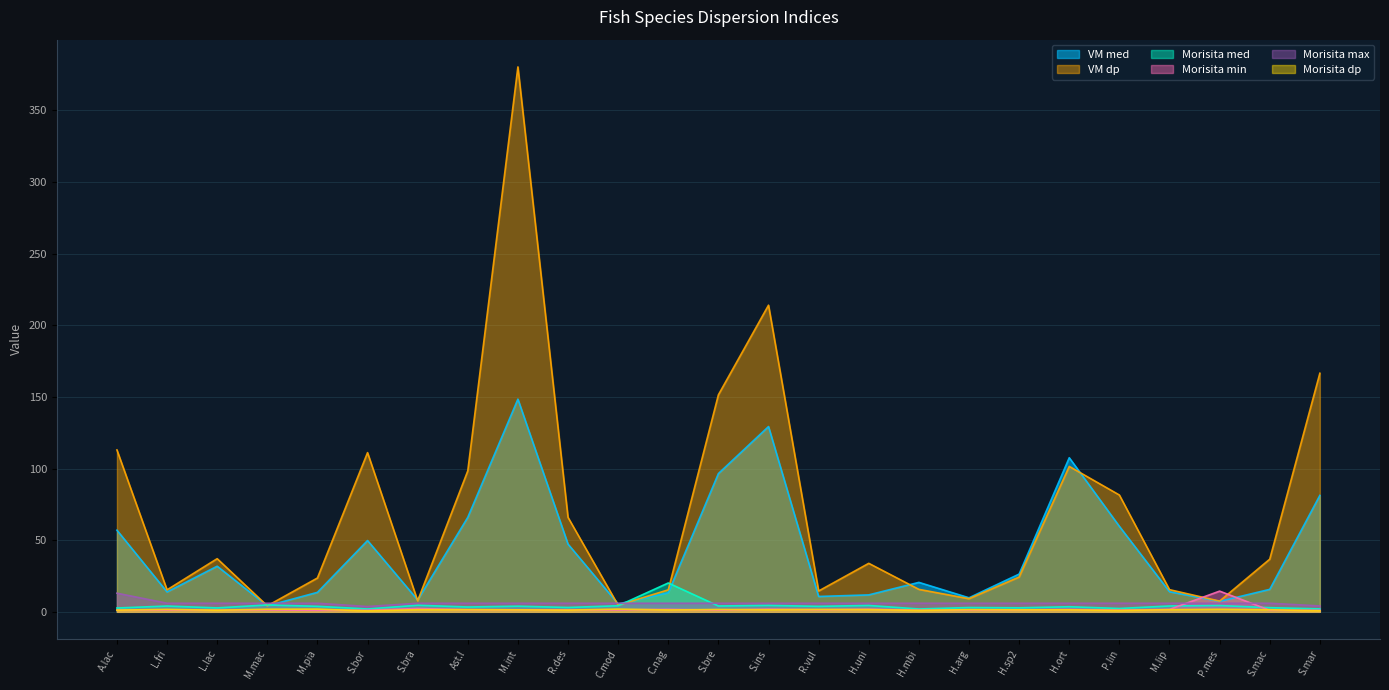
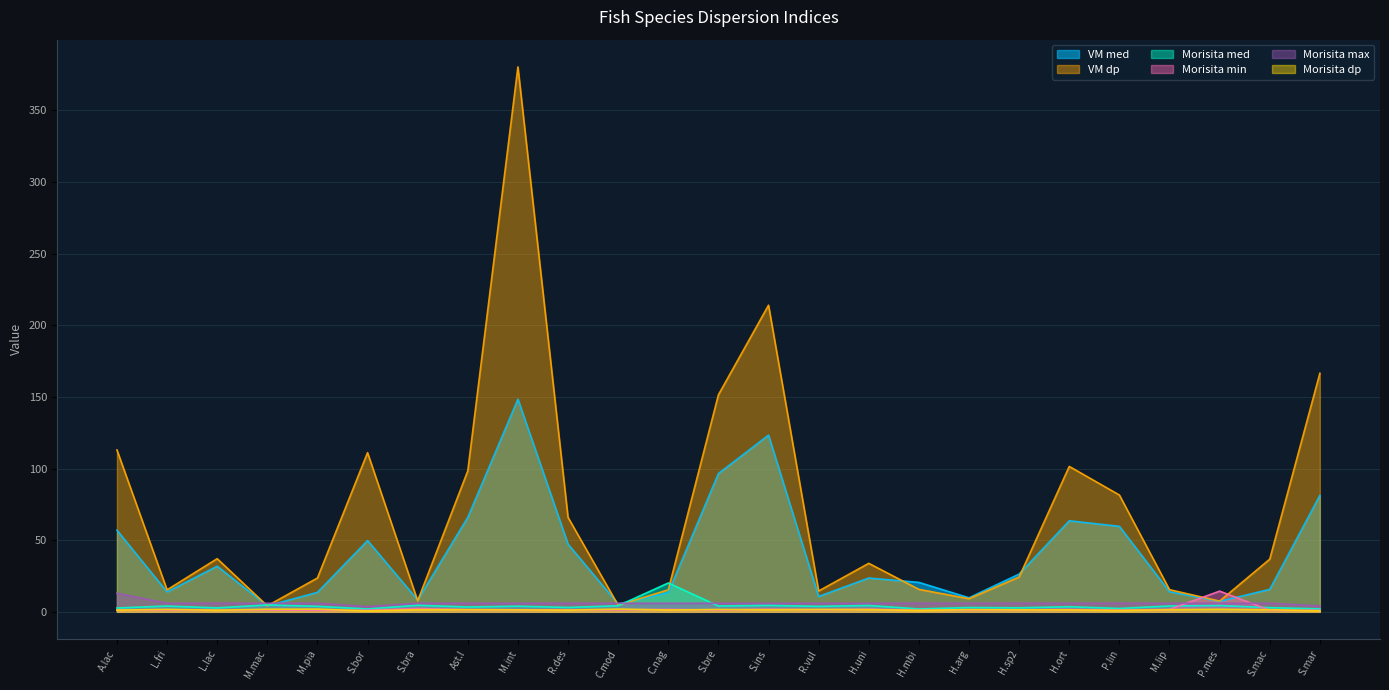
  {
    "VM med": {
      "A.lac": 57,
      "L.lac": 32,
      "M.pia": 14,
      "S.bor": 50,
      "Ast.l": 66,
      "M.int": 148,
      "R.des": 47,
      "C.nag": 13,
      "S.bre": 96,
-     "S.ins": 129,
+     "S.ins": 123,
      "R.vul": 11,
-     "H.uni": 12,
+     "H.uni": 24,
      "H.mbi": 21,
      "H.sp2": 26,
-     "H.ort": 108,
+     "H.ort": 64,
      "P.lin": 60,
      "S.mac": 16,
      "S.mar": 81
    },
    "Morisita med": {
      "L.fri": 4,
      "M.pia": 4,
      "Ast.l": 3,
      "M.int": 4,
      "C.nag": 20,
      "S.bre": 4,
      "R.vul": 4,
      "H.ort": 4,
      "M.lip": 4
    },
    "Morisita min": {
      "P.mes": 14
    },
    "Morisita max": {
      "A.lac": 13,
      "L.fri": 6,
      "L.lac": 6,
      "M.pia": 6,
      "Ast.l": 6,
      "M.int": 6,
      "R.des": 6,
      "C.nag": 6,
      "S.bre": 6,
      "R.vul": 6,
      "H.mbi": 6,
      "H.arg": 6,
      "H.sp2": 6,
      "H.ort": 6,
      "P.lin": 6,
      "M.lip": 6,
      "S.mac": 6,
      "S.mar": 4
    }
  }
